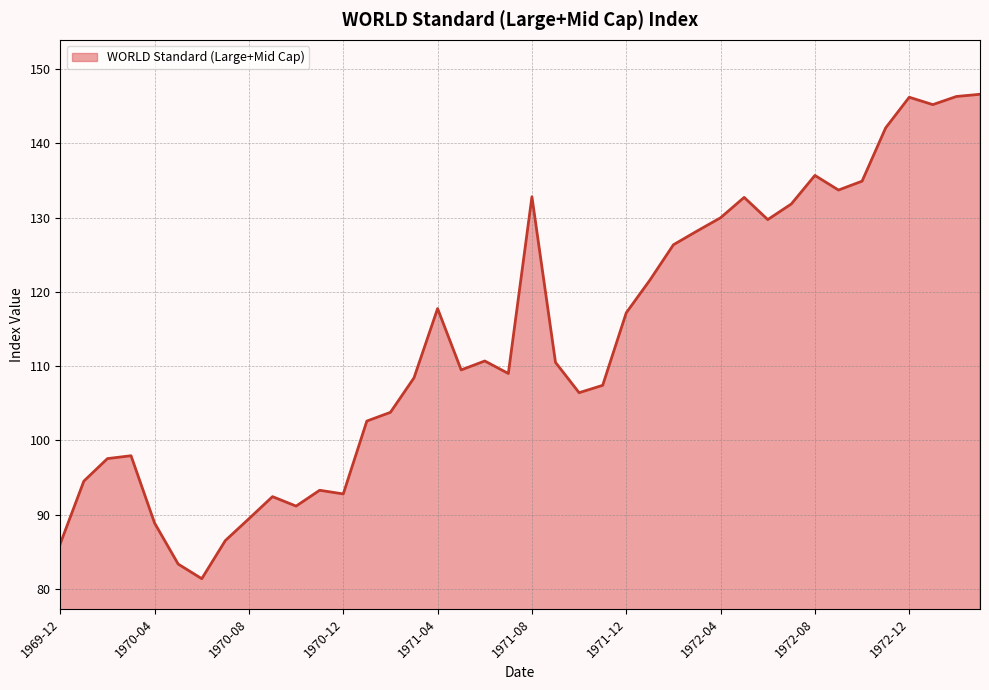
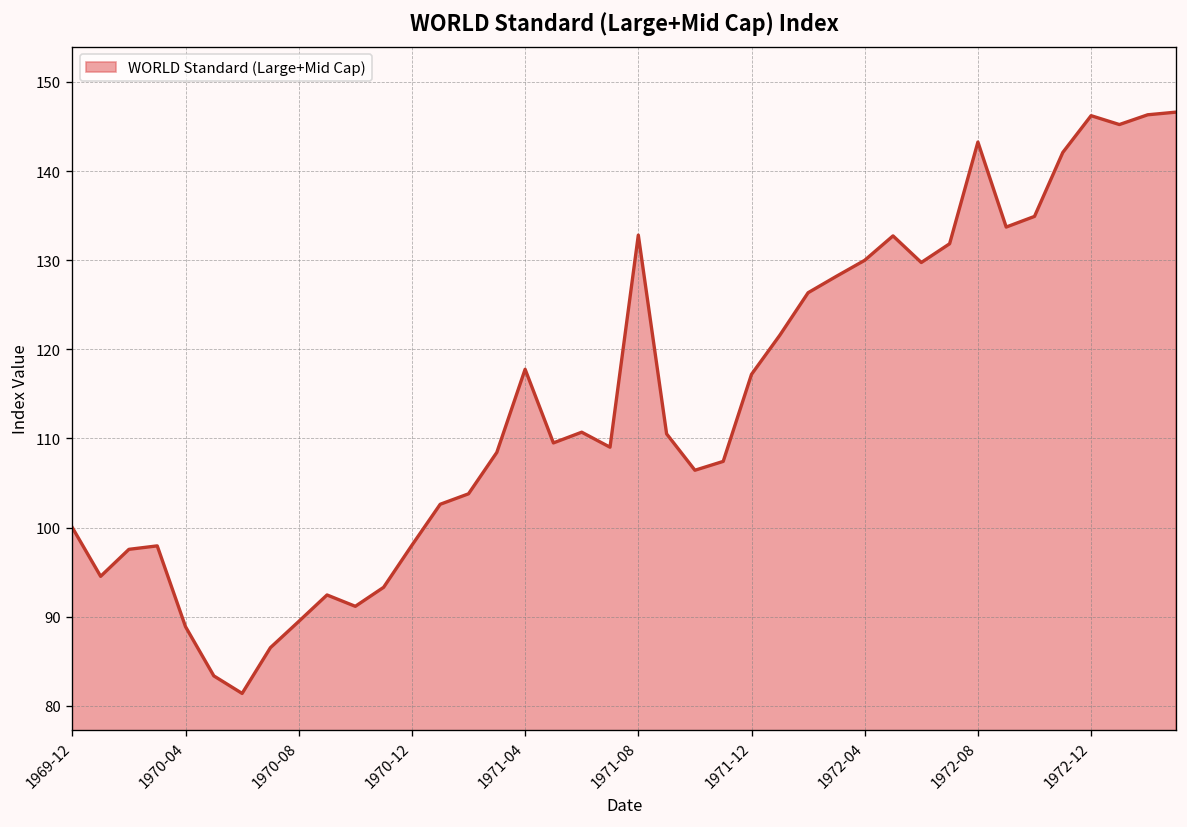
  {
-   "1969-12": 86,
+   "1969-12": 100,
    "1970-04": 89,
    "1970-08": 89,
-   "1970-12": 93,
+   "1970-12": 98,
    "1971-04": 118,
    "1971-08": 133,
    "1971-12": 117,
    "1972-04": 130,
-   "1972-08": 136,
+   "1972-08": 143,
    "1972-12": 146
  }
